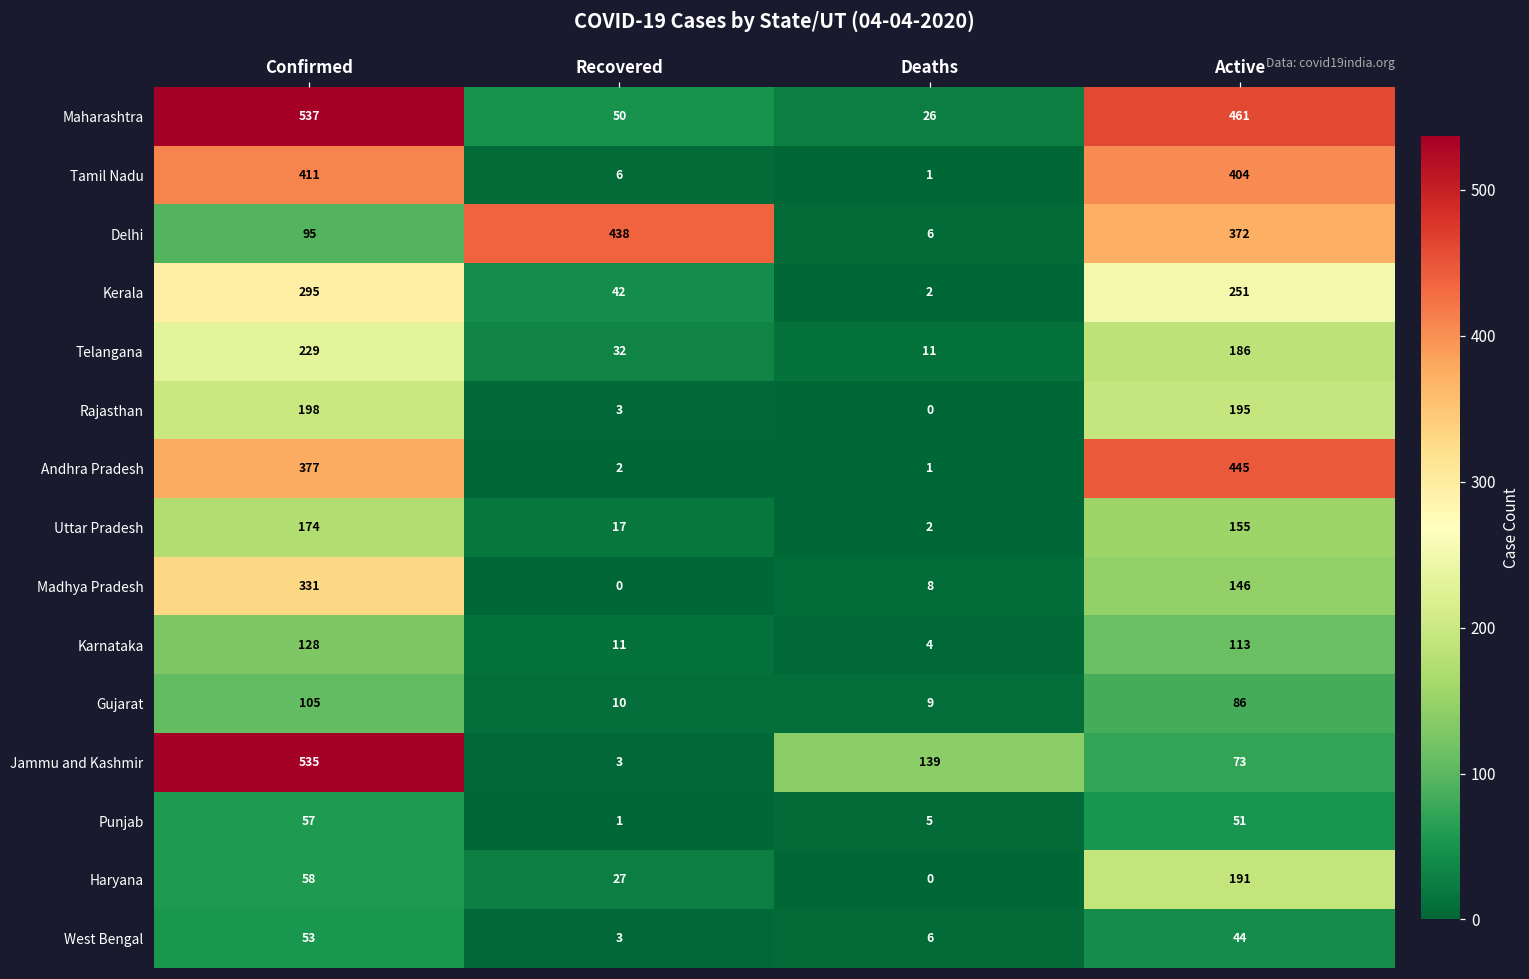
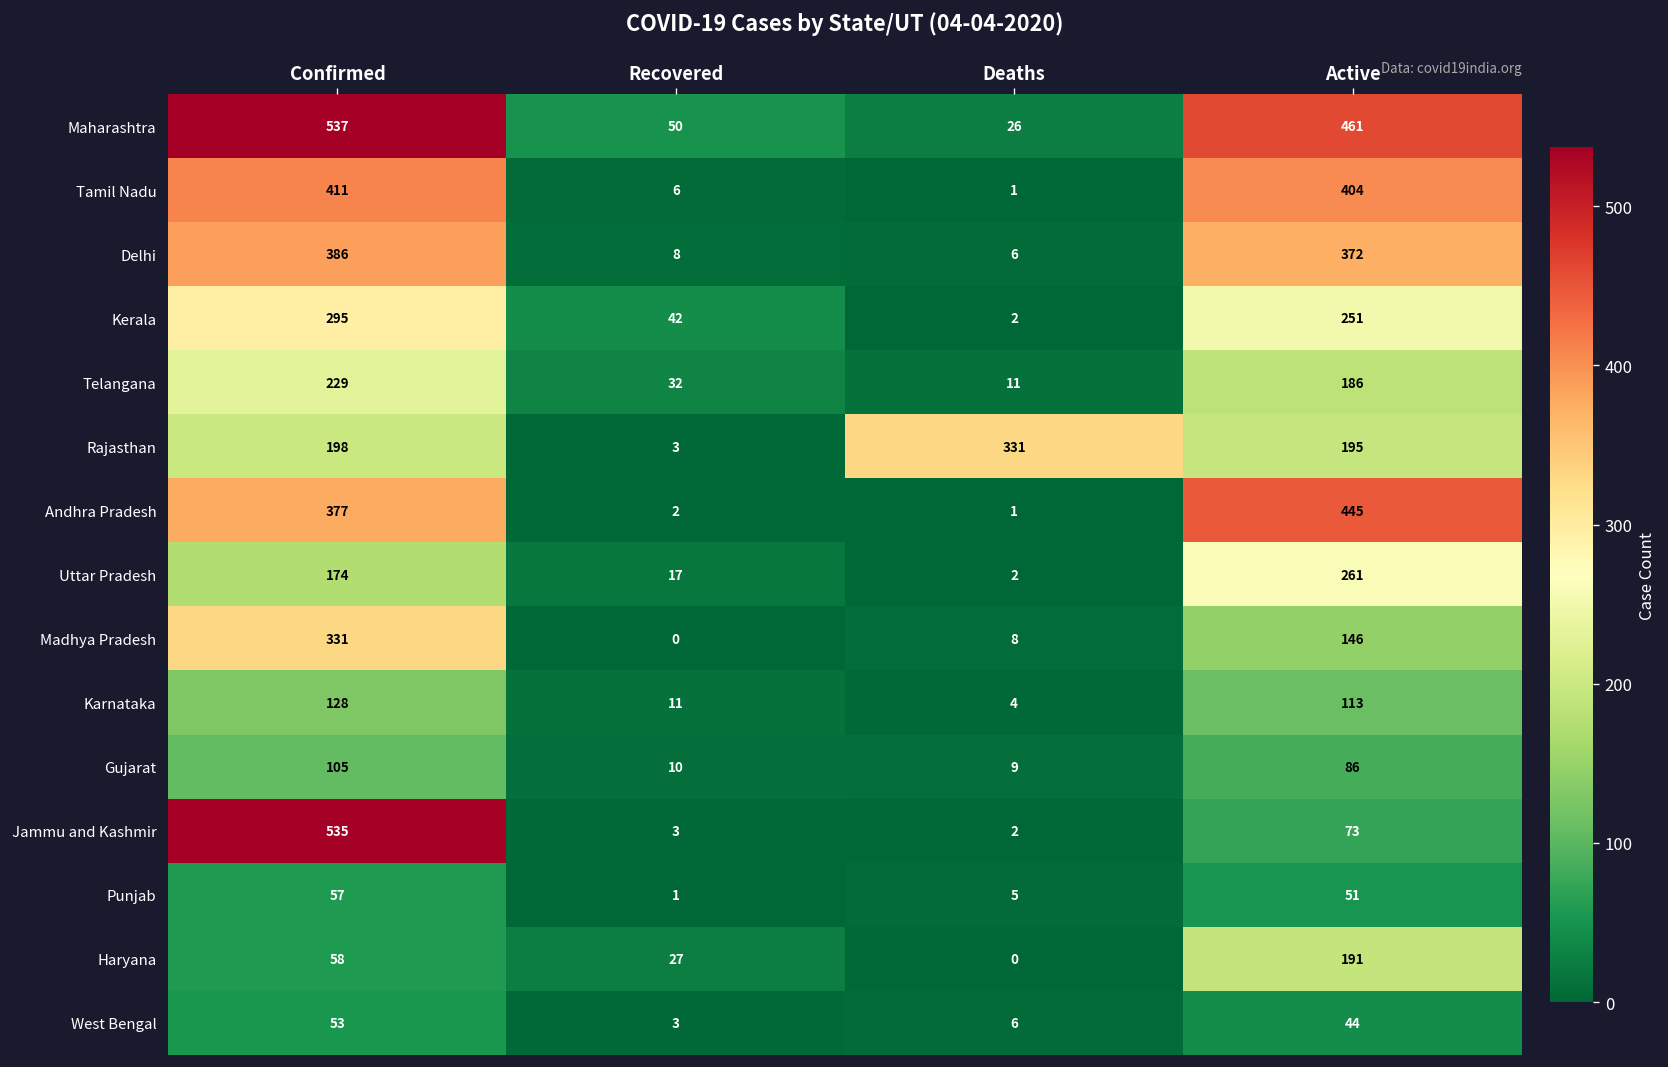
  {
    "Maharashtra": {
      "Confirmed": 537,
      "Recovered": 50,
      "Deaths": 26,
      "Active": 461
    },
    "Tamil Nadu": {
      "Confirmed": 411,
      "Recovered": 6,
      "Deaths": 1,
      "Active": 404
    },
    "Delhi": {
-     "Confirmed": 95,
-     "Recovered": 438,
+     "Confirmed": 386,
+     "Recovered": 8,
      "Deaths": 6,
      "Active": 372
    },
    "Kerala": {
      "Confirmed": 295,
      "Recovered": 42,
      "Deaths": 2,
      "Active": 251
    },
    "Telangana": {
      "Confirmed": 229,
      "Recovered": 32,
      "Deaths": 11,
      "Active": 186
    },
    "Rajasthan": {
      "Confirmed": 198,
      "Recovered": 3,
-     "Deaths": 0,
+     "Deaths": 331,
      "Active": 195
    },
    "Andhra Pradesh": {
      "Confirmed": 377,
      "Recovered": 2,
      "Deaths": 1,
      "Active": 445
    },
    "Uttar Pradesh": {
      "Confirmed": 174,
      "Recovered": 17,
      "Deaths": 2,
-     "Active": 155
+     "Active": 261
    },
    "Madhya Pradesh": {
      "Confirmed": 331,
      "Recovered": 0,
      "Deaths": 8,
      "Active": 146
    },
    "Karnataka": {
      "Confirmed": 128,
      "Recovered": 11,
      "Deaths": 4,
      "Active": 113
    },
    "Gujarat": {
      "Confirmed": 105,
      "Recovered": 10,
      "Deaths": 9,
      "Active": 86
    },
    "Jammu and Kashmir": {
      "Confirmed": 535,
      "Recovered": 3,
-     "Deaths": 139,
+     "Deaths": 2,
      "Active": 73
    },
    "Punjab": {
      "Confirmed": 57,
      "Recovered": 1,
      "Deaths": 5,
      "Active": 51
    },
    "Haryana": {
      "Confirmed": 58,
      "Recovered": 27,
      "Deaths": 0,
      "Active": 191
    },
    "West Bengal": {
      "Confirmed": 53,
      "Recovered": 3,
      "Deaths": 6,
      "Active": 44
    }
  }
